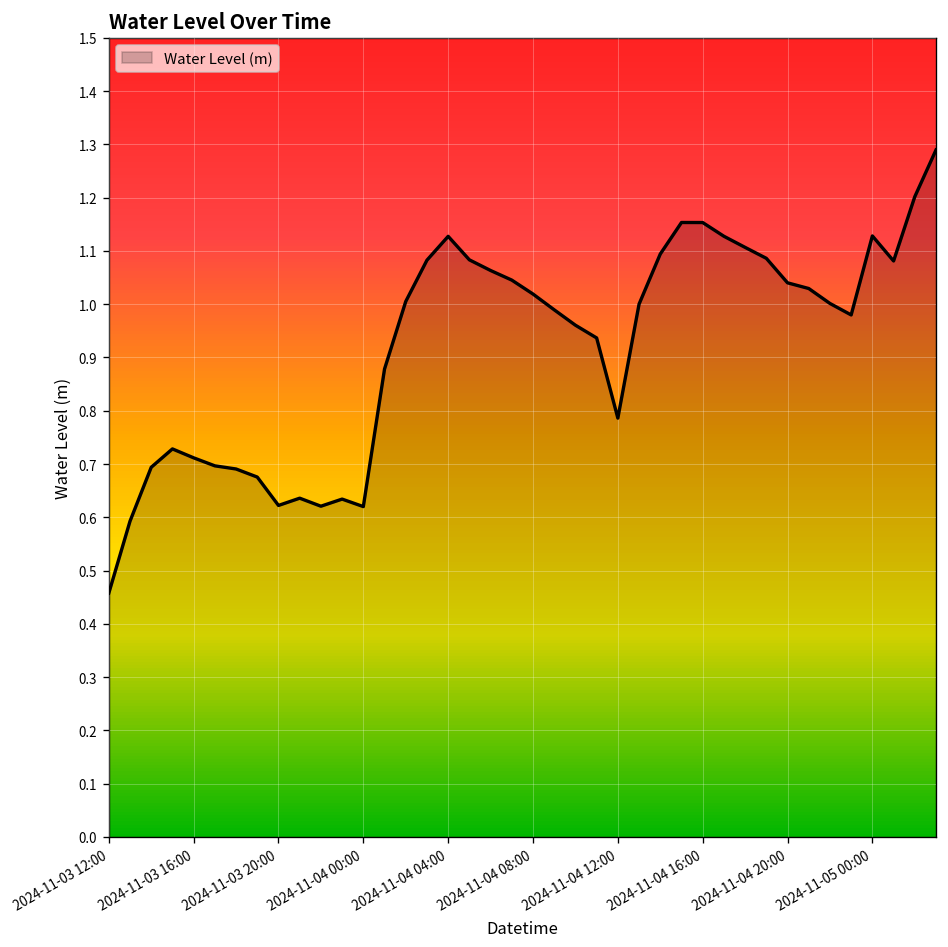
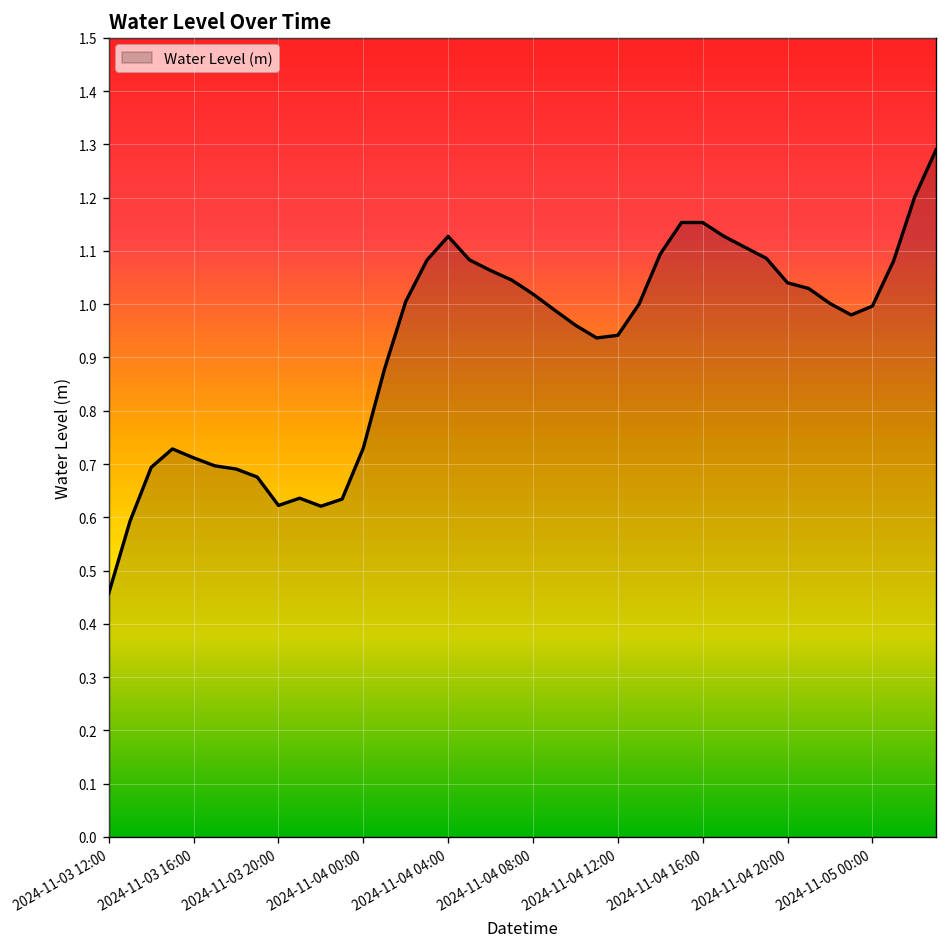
  {
    "2024-11-03 12:00": 0.46,
    "2024-11-03 16:00": 0.71,
    "2024-11-03 20:00": 0.62,
-   "2024-11-04 00:00": 0.62,
+   "2024-11-04 00:00": 0.73,
    "2024-11-04 04:00": 1.13,
    "2024-11-04 08:00": 1.02,
-   "2024-11-04 12:00": 0.79,
+   "2024-11-04 12:00": 0.94,
    "2024-11-04 16:00": 1.15,
    "2024-11-04 20:00": 1.04,
-   "2024-11-05 00:00": 1.13
+   "2024-11-05 00:00": 1.00
  }
